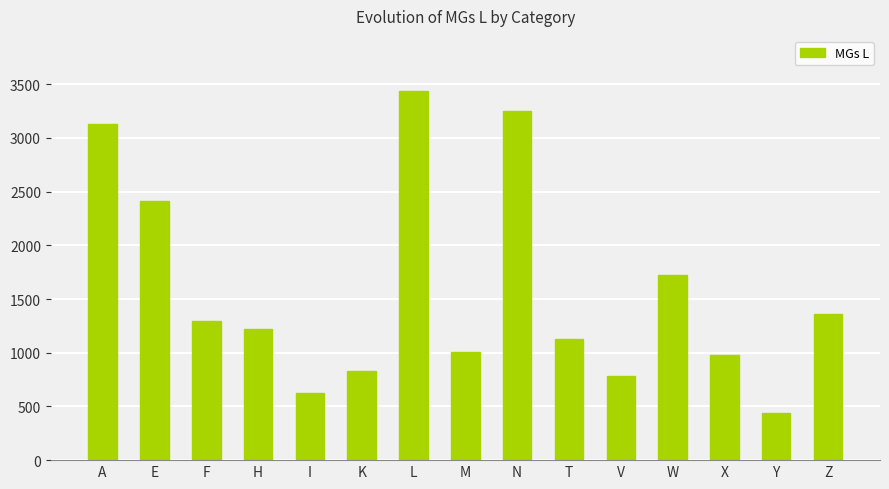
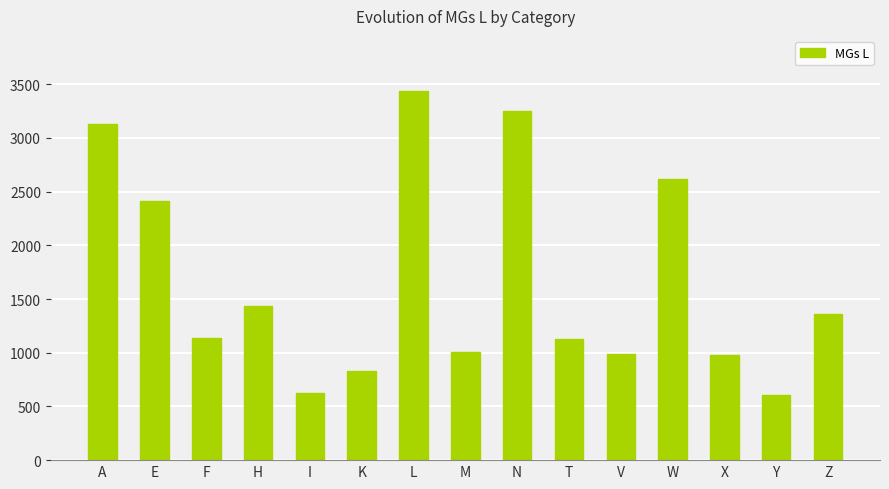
  {
    "A": 3130,
    "E": 2410,
-   "F": 1290,
-   "H": 1220,
+   "F": 1130,
+   "H": 1430,
    "I": 630,
    "K": 830,
    "L": 3440,
    "M": 1010,
    "N": 3250,
    "T": 1130,
-   "V": 780,
-   "W": 1720,
+   "V": 980,
+   "W": 2610,
    "X": 980,
-   "Y": 440,
+   "Y": 600,
    "Z": 1360
  }
